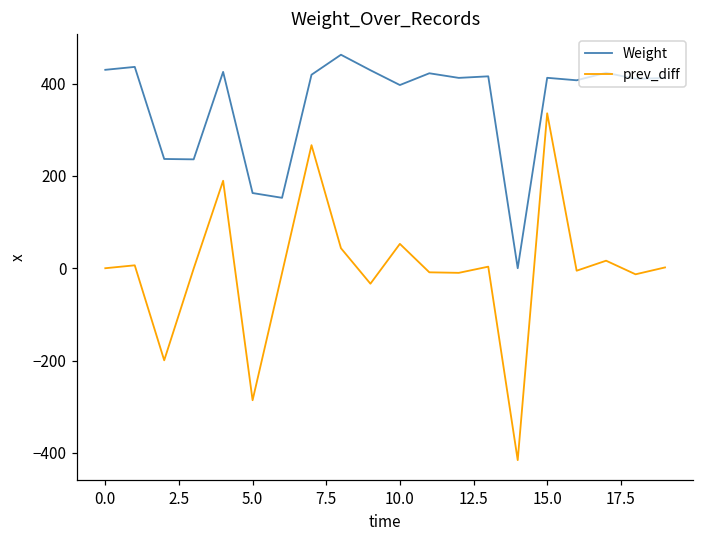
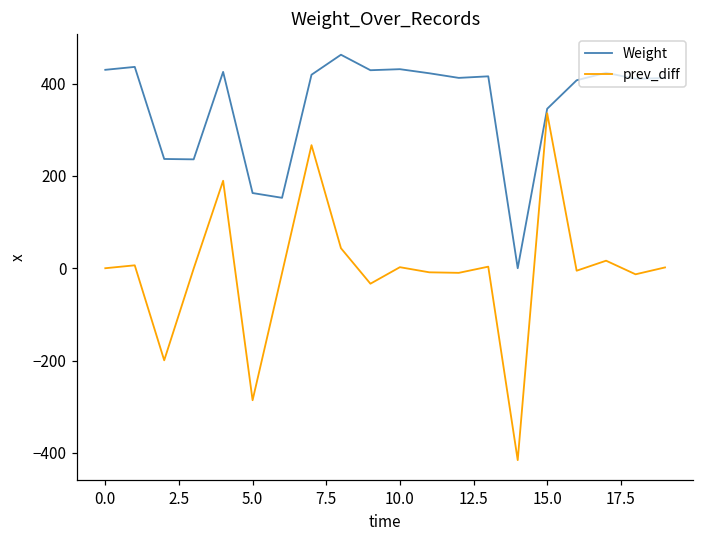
  {
    "Weight": {
      "0.0": 430,
      "5.0": 160,
-     "10.0": 400,
-     "15.0": 410
+     "10.0": 430,
+     "15.0": 350
    },
    "prev_diff": {
      "0.0": 0,
      "5.0": -290,
-     "10.0": 50,
+     "10.0": 0,
      "15.0": 340
    }
  }
